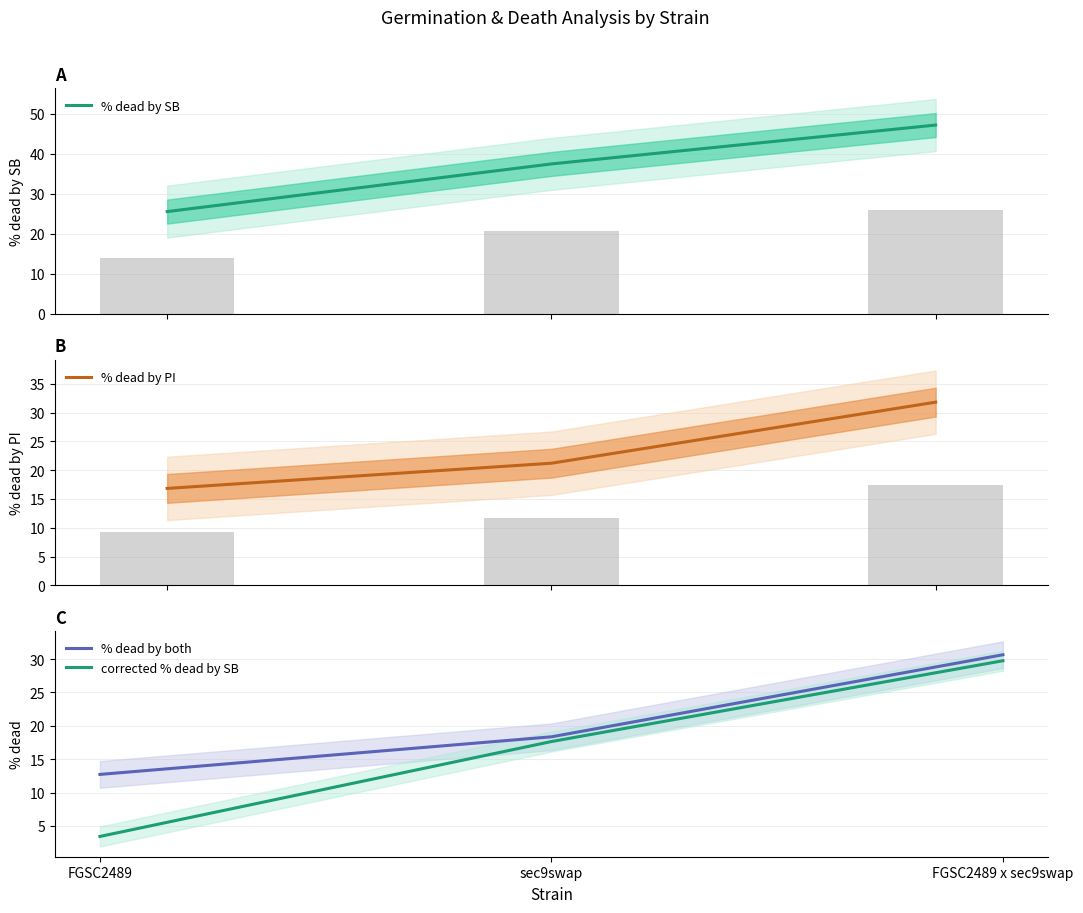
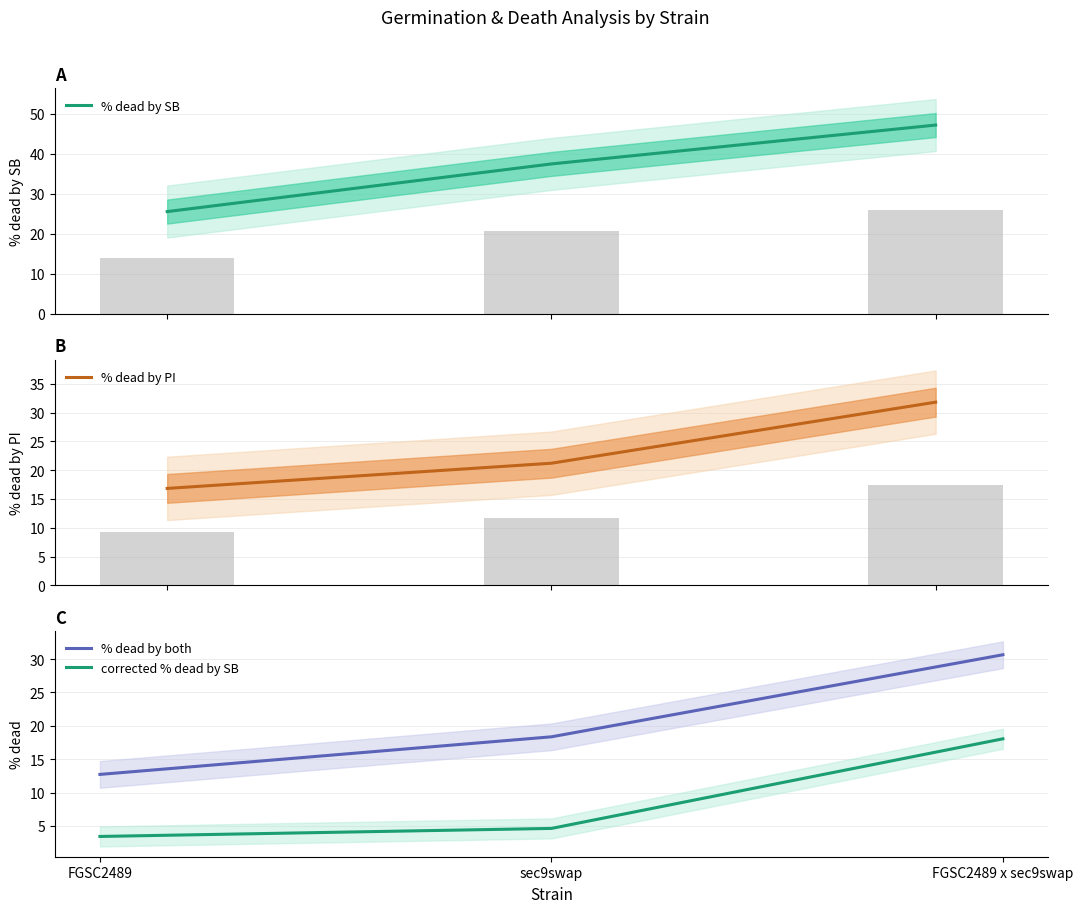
  {
    "C": {
      "% dead by both": {
        "FGSC2489": 13,
        "sec9swap": 18,
        "FGSC2489 x sec9swap": 31
      },
      "corrected % dead by SB": {
        "FGSC2489": 3,
-       "sec9swap": 18,
-       "FGSC2489 x sec9swap": 30
+       "sec9swap": 5,
+       "FGSC2489 x sec9swap": 18
      }
    }
  }
